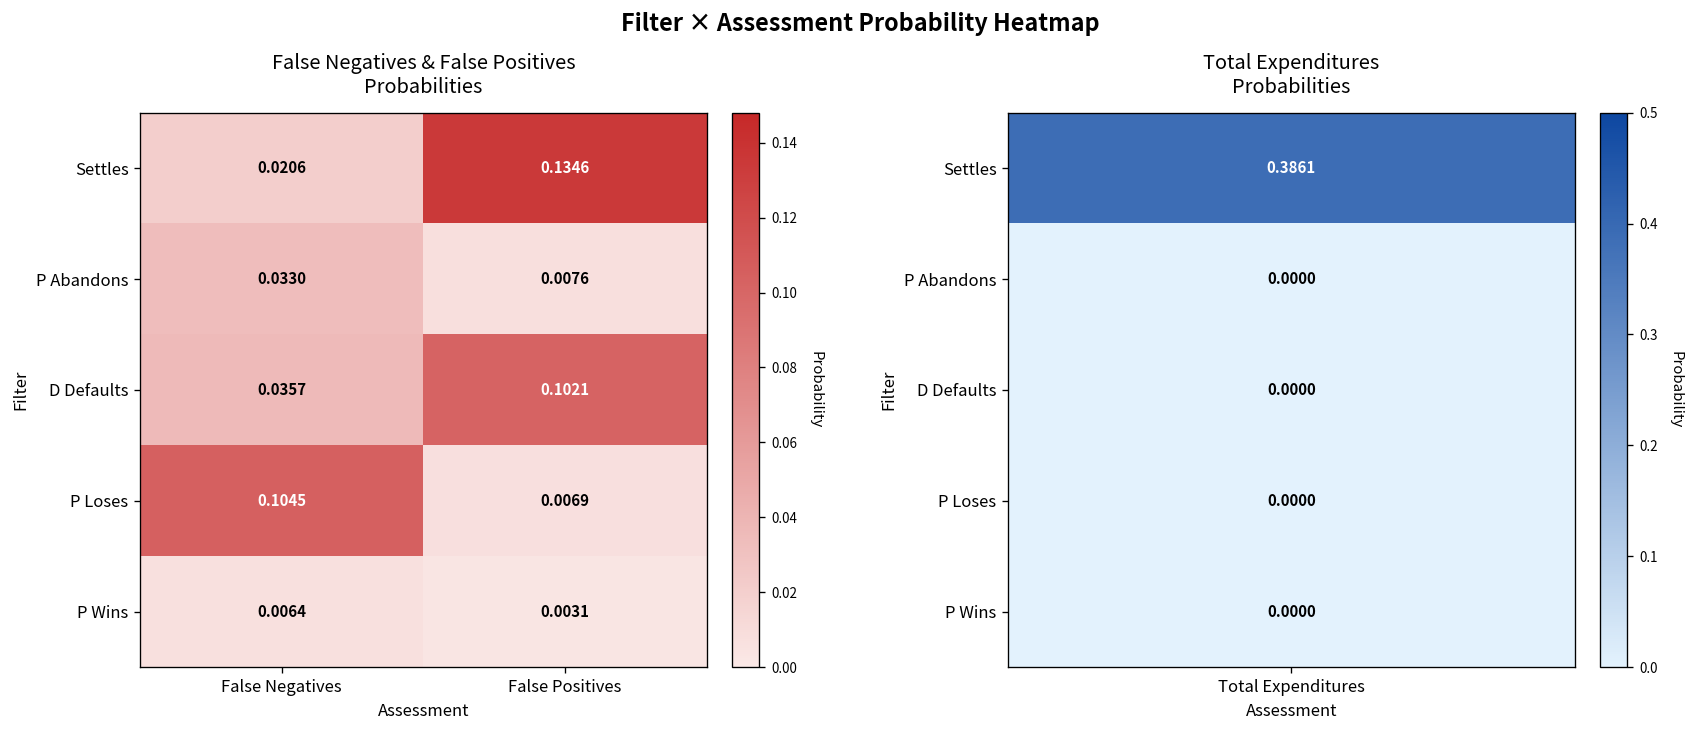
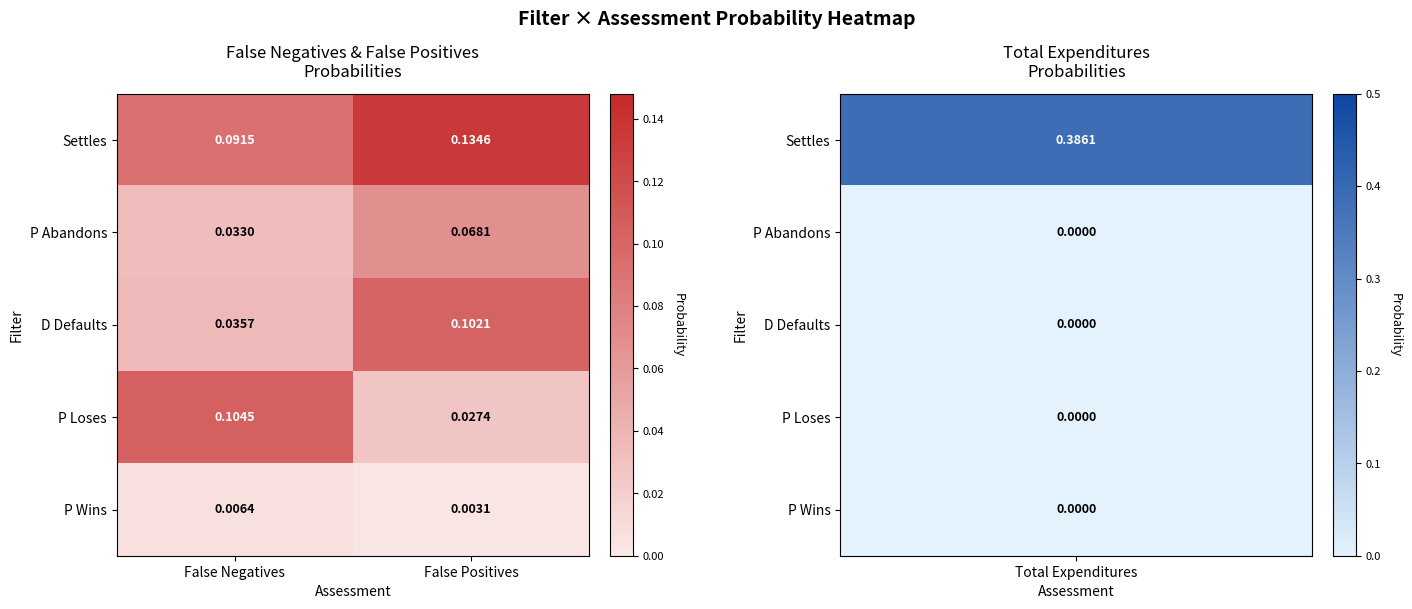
  {
    "False Negatives & False Positives Probabilities": {
      "Settles": {
-       "False Negatives": 0.0206,
+       "False Negatives": 0.0915,
        "False Positives": 0.1346
      },
      "P Abandons": {
        "False Negatives": 0.0330,
-       "False Positives": 0.0076
+       "False Positives": 0.0681
      },
      "D Defaults": {
        "False Negatives": 0.0357,
        "False Positives": 0.1021
      },
      "P Loses": {
        "False Negatives": 0.1045,
-       "False Positives": 0.0069
+       "False Positives": 0.0274
      },
      "P Wins": {
        "False Negatives": 0.0064,
        "False Positives": 0.0031
      }
    },
    "Total Expenditures Probabilities": {
      "Settles": {
        "Total Expenditures": 0.3861
      },
      "P Abandons": {
        "Total Expenditures": 0.0000
      },
      "D Defaults": {
        "Total Expenditures": 0.0000
      },
      "P Loses": {
        "Total Expenditures": 0.0000
      },
      "P Wins": {
        "Total Expenditures": 0.0000
      }
    }
  }
